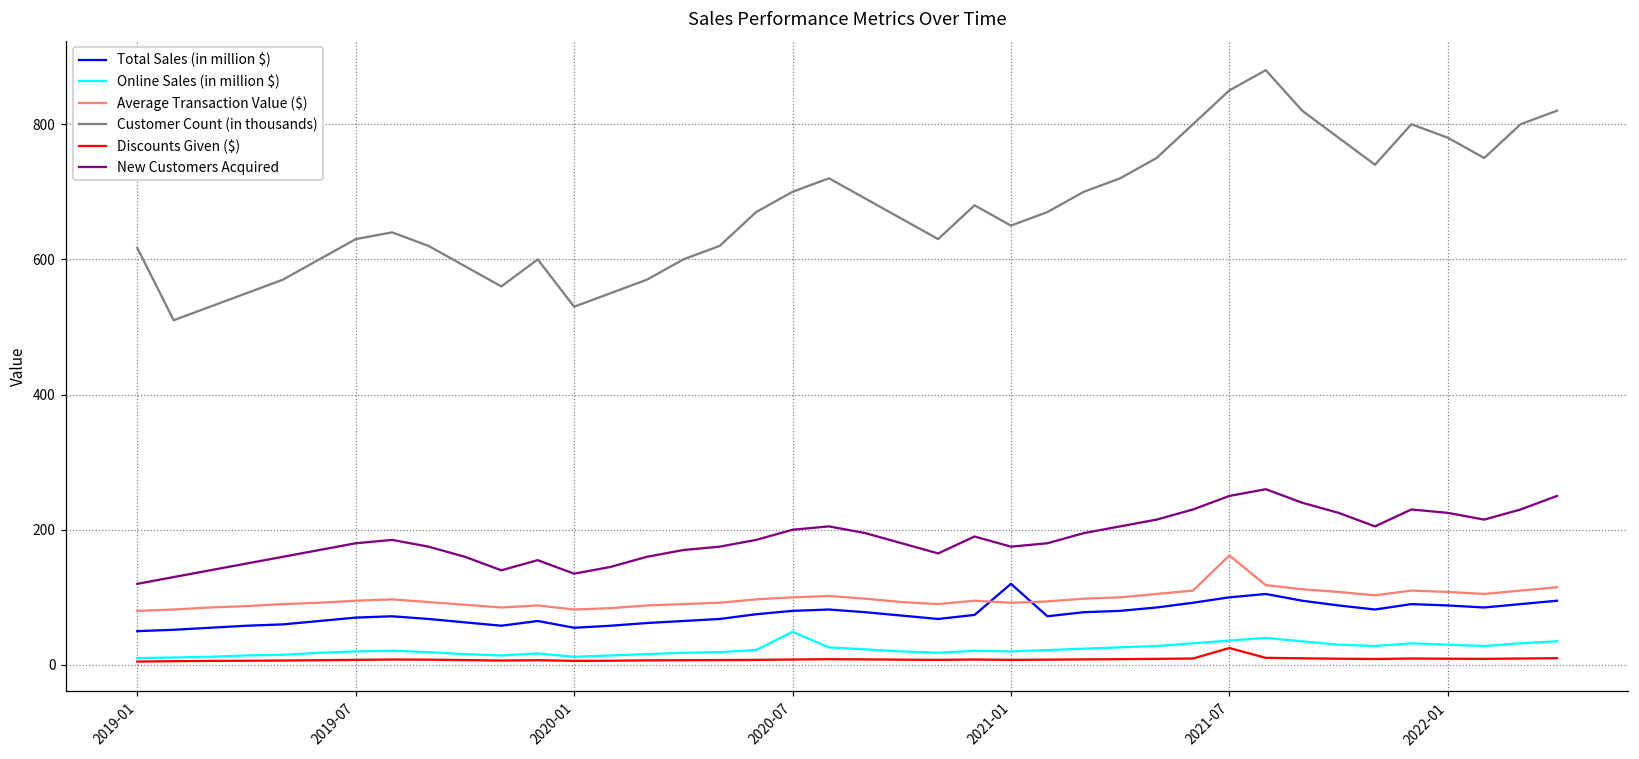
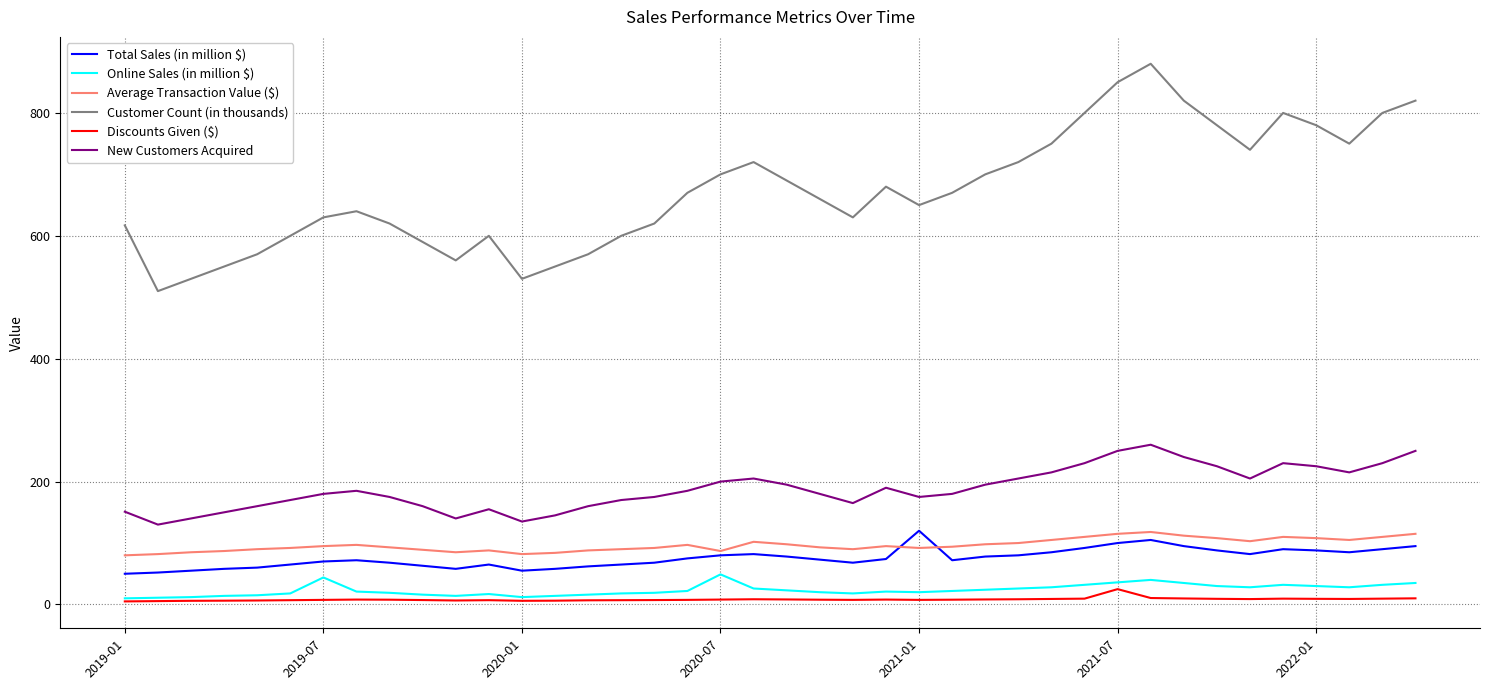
  {
    "Total Sales (in million $)": {
      "2019-01": 50,
      "2019-07": 70,
      "2020-01": 60,
      "2020-07": 80,
      "2021-01": 120,
      "2021-07": 100,
      "2022-01": 90
    },
    "Online Sales (in million $)": {
      "2019-01": 10,
-     "2019-07": 20,
+     "2019-07": 40,
      "2020-01": 10,
      "2020-07": 50,
      "2021-01": 20,
      "2021-07": 40,
      "2022-01": 30
    },
    "Average Transaction Value ($)": {
      "2019-01": 80,
      "2019-07": 100,
      "2020-01": 80,
-     "2020-07": 100,
+     "2020-07": 90,
      "2021-01": 90,
-     "2021-07": 160,
+     "2021-07": 120,
      "2022-01": 110
    },
    "Customer Count (in thousands)": {
      "2019-01": 620,
      "2019-07": 630,
      "2020-01": 530,
      "2020-07": 700,
      "2021-01": 650,
      "2021-07": 850,
      "2022-01": 780
    },
    "Discounts Given ($)": {
      "2019-01": 10,
      "2019-07": 10,
      "2020-01": 10,
      "2020-07": 10,
      "2021-01": 10,
      "2021-07": 30,
      "2022-01": 10
    },
    "New Customers Acquired": {
-     "2019-01": 120,
+     "2019-01": 150,
      "2019-07": 180,
      "2020-01": 140,
      "2020-07": 200,
      "2021-01": 180,
      "2021-07": 250,
      "2022-01": 230
    }
  }
